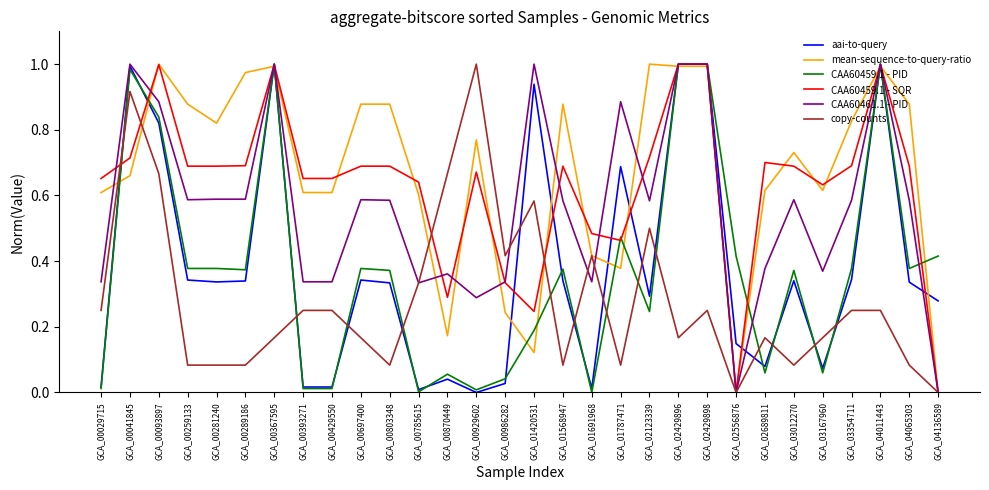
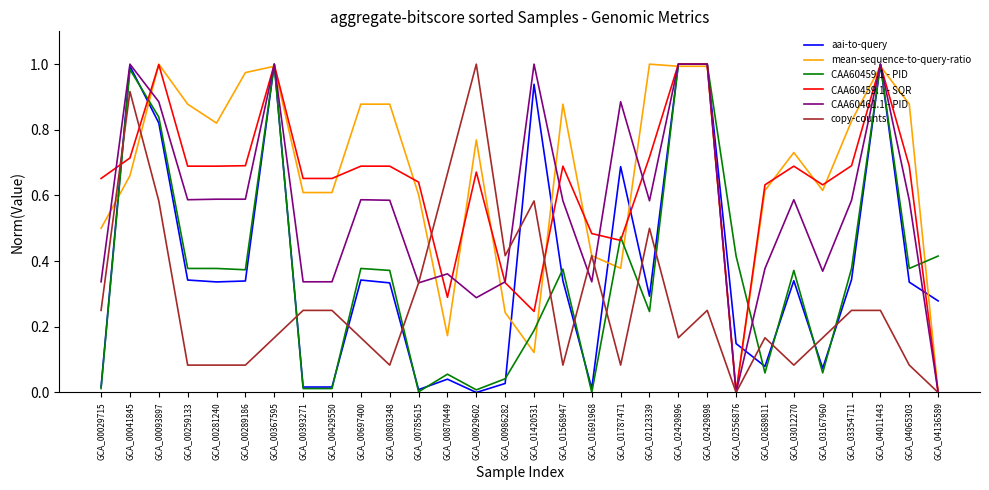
  {
    "aai-to-query": {
      "GCA_00093897": 0.82,
      "GCA_00259133": 0.34,
      "GCA_00281240": 0.34,
      "GCA_00289186": 0.34,
      "GCA_00697400": 0.34,
      "GCA_00803348": 0.33,
      "GCA_00870449": 0.04,
      "GCA_00929602": 0.00,
      "GCA_00986282": 0.03,
      "GCA_01420531": 0.94,
      "GCA_01568947": 0.34,
      "GCA_01691968": 0.01,
      "GCA_01787471": 0.69,
      "GCA_02123339": 0.29,
      "GCA_02556876": 0.15,
      "GCA_02689811": 0.08,
      "GCA_03012270": 0.34,
      "GCA_03167960": 0.07,
      "GCA_03354711": 0.34,
      "GCA_04065303": 0.34,
      "GCA_04136589": 0.28
    },
    "mean-sequence-to-query-ratio": {
-     "GCA_00029715": 0.61,
+     "GCA_00029715": 0.50,
      "GCA_00041845": 0.66,
      "GCA_00259133": 0.88,
      "GCA_00281240": 0.82,
      "GCA_00289186": 0.97,
      "GCA_00393271": 0.61,
      "GCA_00429550": 0.61,
      "GCA_00697400": 0.88,
      "GCA_00803348": 0.88,
      "GCA_00785615": 0.60,
      "GCA_00870449": 0.17,
      "GCA_00929602": 0.77,
      "GCA_00986282": 0.24,
      "GCA_01420531": 0.12,
      "GCA_01568947": 0.88,
      "GCA_01787471": 0.38,
      "GCA_02123339": 1.00,
      "GCA_02689811": 0.62,
      "GCA_03012270": 0.73,
      "GCA_03167960": 0.62,
      "GCA_03354711": 0.83,
      "GCA_04065303": 0.88
    },
    "CAA60459.1 - PID": {
      "GCA_00041845": 0.98,
      "GCA_00093897": 0.84,
      "GCA_00259133": 0.38,
      "GCA_00281240": 0.38,
      "GCA_00289186": 0.37,
      "GCA_00697400": 0.38,
      "GCA_00803348": 0.37,
      "GCA_00870449": 0.06,
      "GCA_00929602": 0.01,
      "GCA_00986282": 0.04,
      "GCA_01420531": 0.19,
      "GCA_01568947": 0.38,
      "GCA_01691968": 0.00,
      "GCA_01787471": 0.47,
      "GCA_02123339": 0.25,
      "GCA_02556876": 0.42,
      "GCA_02689811": 0.06,
      "GCA_03012270": 0.37,
      "GCA_03167960": 0.06,
      "GCA_03354711": 0.38,
      "GCA_04065303": 0.38,
      "GCA_04136589": 0.42
    },
    "CAA60459.1 - SQR": {
      "GCA_00029715": 0.65,
      "GCA_00041845": 0.71,
      "GCA_00259133": 0.69,
      "GCA_00281240": 0.69,
      "GCA_00289186": 0.69,
      "GCA_00393271": 0.65,
      "GCA_00429550": 0.65,
      "GCA_00697400": 0.69,
      "GCA_00803348": 0.69,
      "GCA_00785615": 0.64,
      "GCA_00870449": 0.29,
      "GCA_00929602": 0.67,
      "GCA_01420531": 0.25,
      "GCA_01568947": 0.69,
      "GCA_01691968": 0.48,
      "GCA_01787471": 0.46,
      "GCA_02123339": 0.72,
-     "GCA_02689811": 0.70,
+     "GCA_02689811": 0.63,
      "GCA_03012270": 0.69,
      "GCA_03167960": 0.63,
      "GCA_03354711": 0.69,
      "GCA_04065303": 0.69
    },
    "CAA60461.1 - PID": {
      "GCA_00029715": 0.34,
      "GCA_00093897": 0.89,
      "GCA_00259133": 0.59,
      "GCA_00281240": 0.59,
      "GCA_00289186": 0.59,
      "GCA_00393271": 0.34,
      "GCA_00429550": 0.34,
      "GCA_00697400": 0.59,
      "GCA_00803348": 0.59,
      "GCA_00870449": 0.36,
      "GCA_00929602": 0.29,
      "GCA_01420531": 1.00,
      "GCA_01568947": 0.58,
      "GCA_01691968": 0.34,
      "GCA_01787471": 0.89,
      "GCA_02123339": 0.58,
      "GCA_02689811": 0.38,
      "GCA_03012270": 0.59,
      "GCA_03167960": 0.37,
      "GCA_03354711": 0.59,
      "GCA_04065303": 0.59
    },
    "copy-counts": {
      "GCA_00029715": 0.25,
      "GCA_00041845": 0.92,
-     "GCA_00093897": 0.67,
+     "GCA_00093897": 0.58,
      "GCA_00259133": 0.08,
      "GCA_00281240": 0.08,
      "GCA_00289186": 0.08,
      "GCA_00367595": 0.17,
      "GCA_00393271": 0.25,
      "GCA_00429550": 0.25,
      "GCA_00697400": 0.17,
      "GCA_00803348": 0.08,
      "GCA_00870449": 0.67,
      "GCA_00929602": 1.00,
      "GCA_00986282": 0.42,
      "GCA_01420531": 0.58,
      "GCA_01568947": 0.08,
      "GCA_01787471": 0.08,
      "GCA_02123339": 0.50,
      "GCA_02429896": 0.17,
      "GCA_02429898": 0.25,
      "GCA_02689811": 0.17,
      "GCA_03012270": 0.08,
      "GCA_03167960": 0.17,
      "GCA_03354711": 0.25,
      "GCA_04011443": 0.25,
      "GCA_04065303": 0.08
    }
  }
